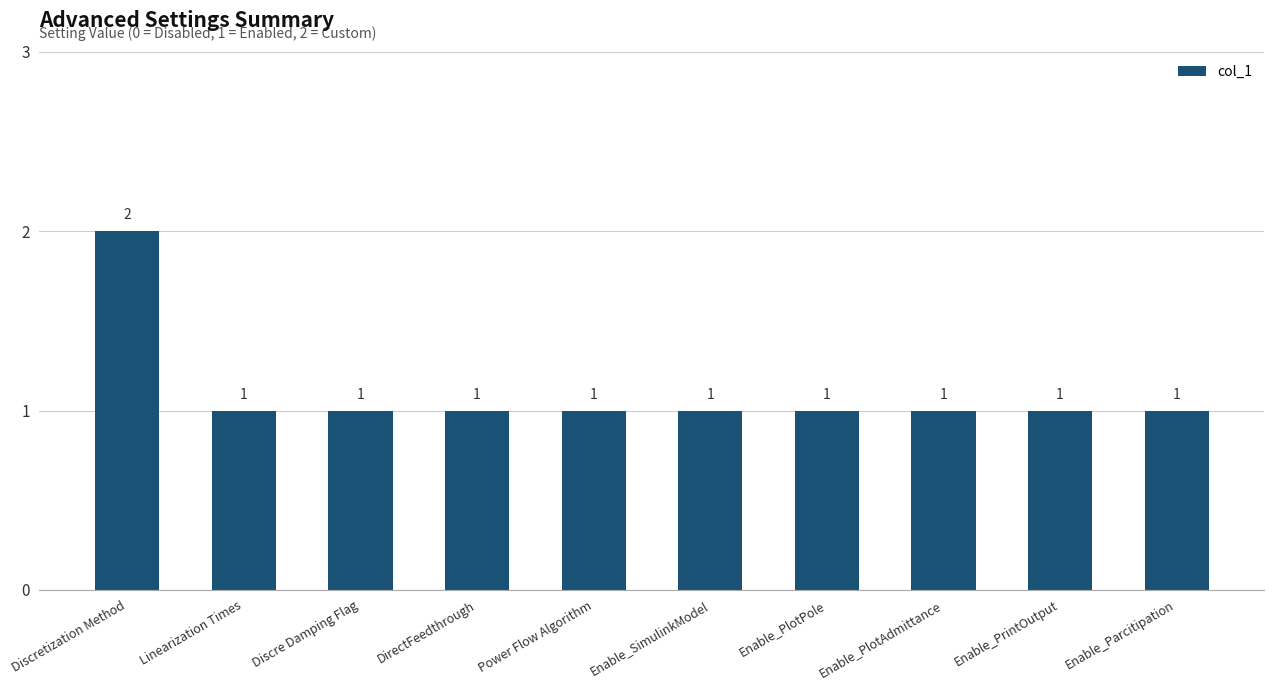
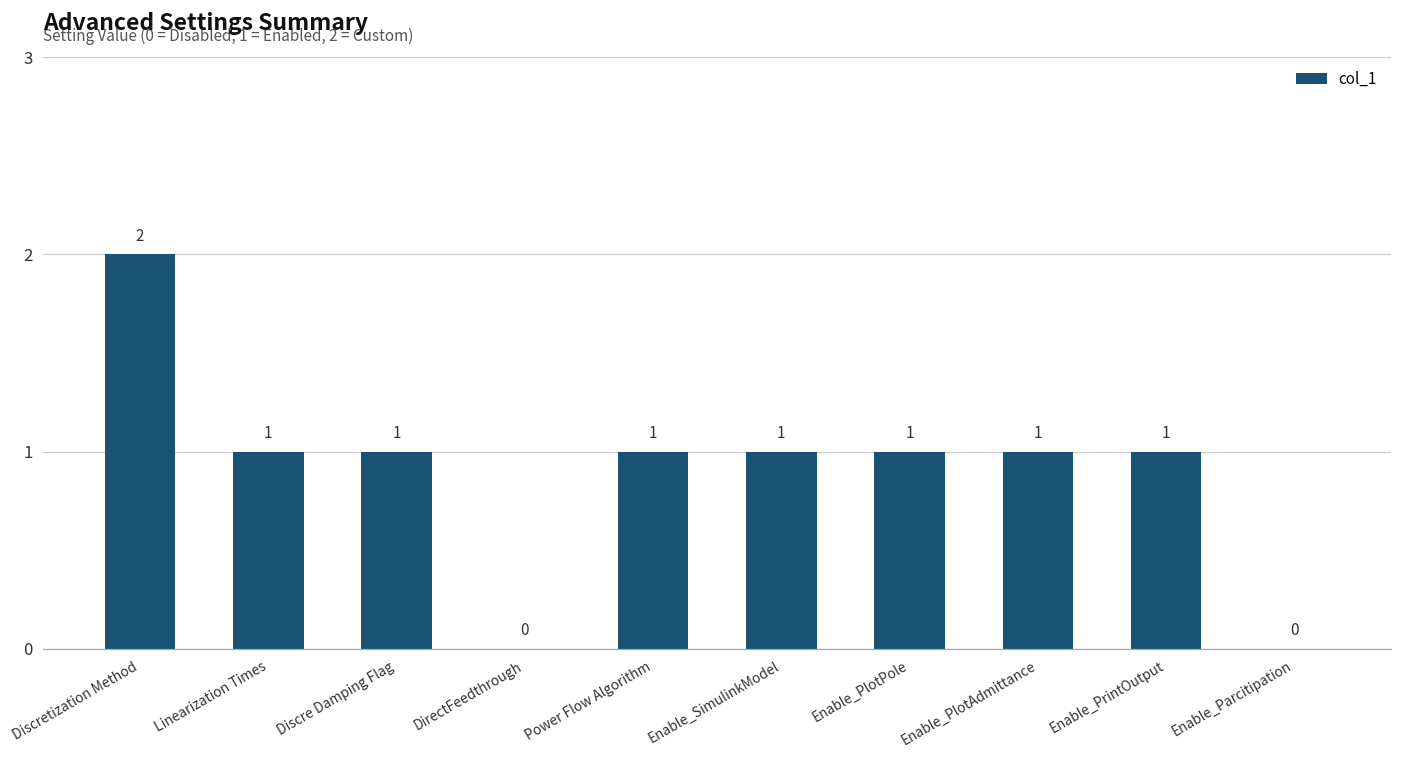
  {
    "Discretization Method": 2,
    "Linearization Times": 1,
    "Discre Damping Flag": 1,
-   "DirectFeedthrough": 1,
+   "DirectFeedthrough": 0,
    "Power Flow Algorithm": 1,
    "Enable_SimulinkModel": 1,
    "Enable_PlotPole": 1,
    "Enable_PlotAdmittance": 1,
    "Enable_PrintOutput": 1,
-   "Enable_Parcitipation": 1
+   "Enable_Parcitipation": 0
  }
